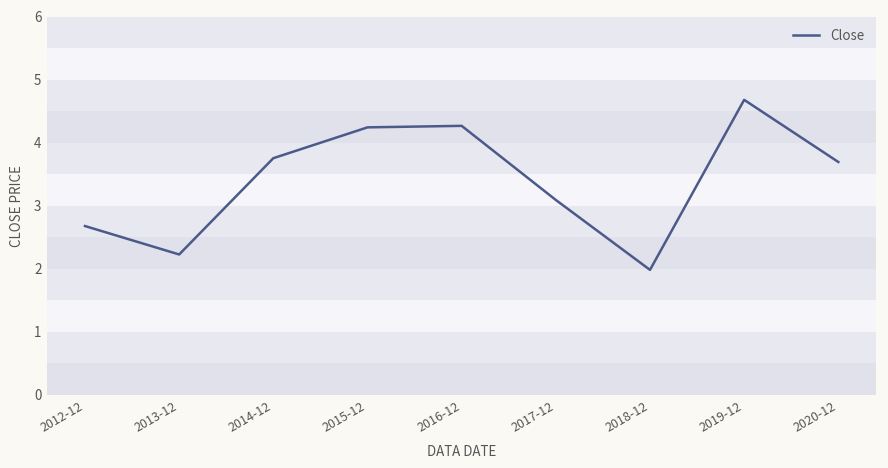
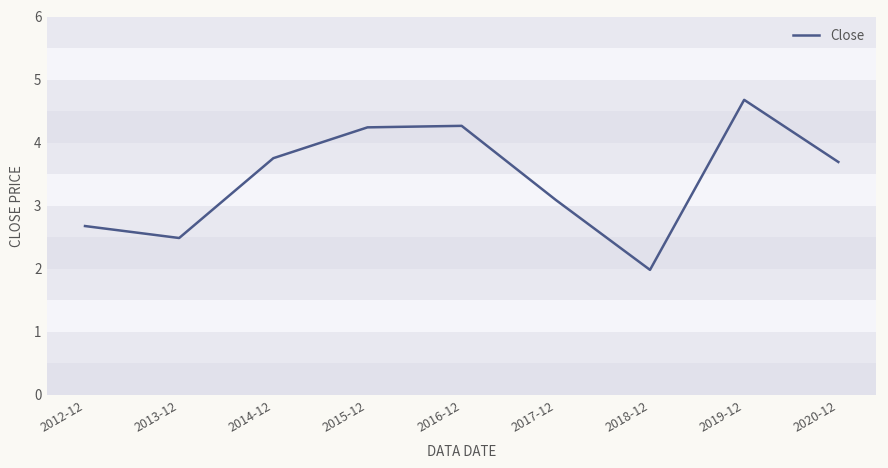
  {
    "2012-12": 2.7,
-   "2013-12": 2.2,
+   "2013-12": 2.5,
    "2014-12": 3.8,
    "2015-12": 4.2,
    "2016-12": 4.3,
    "2017-12": 3.1,
    "2018-12": 2.0,
    "2019-12": 4.7,
    "2020-12": 3.7
  }
